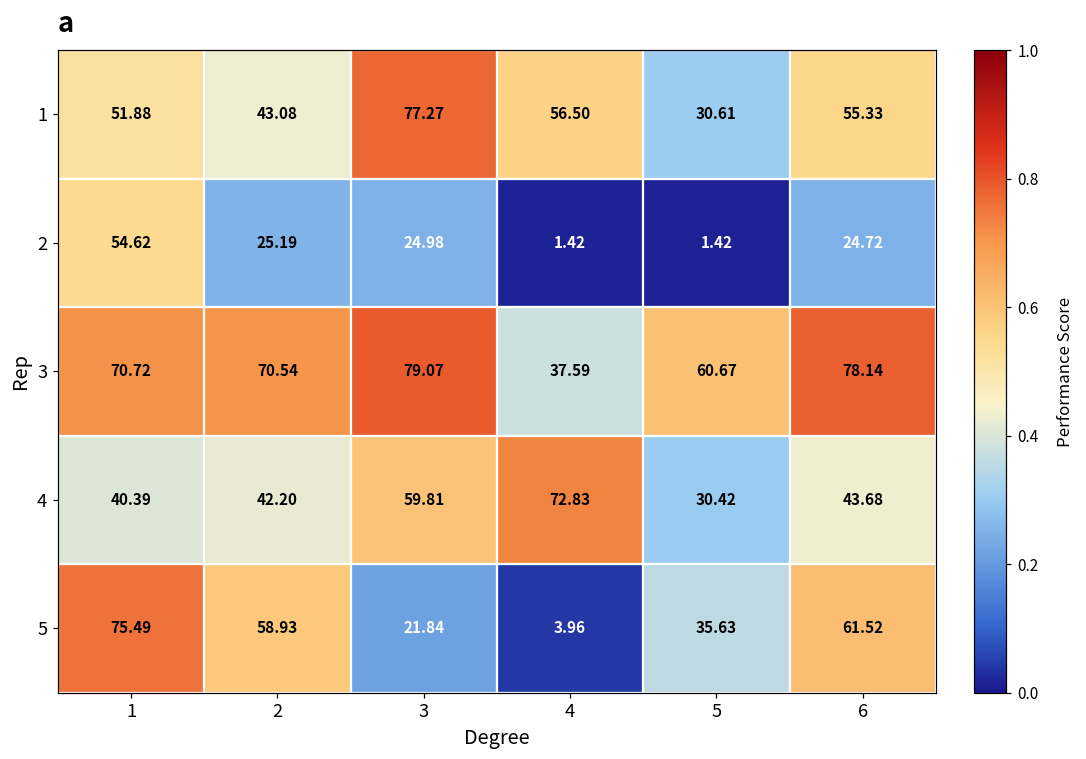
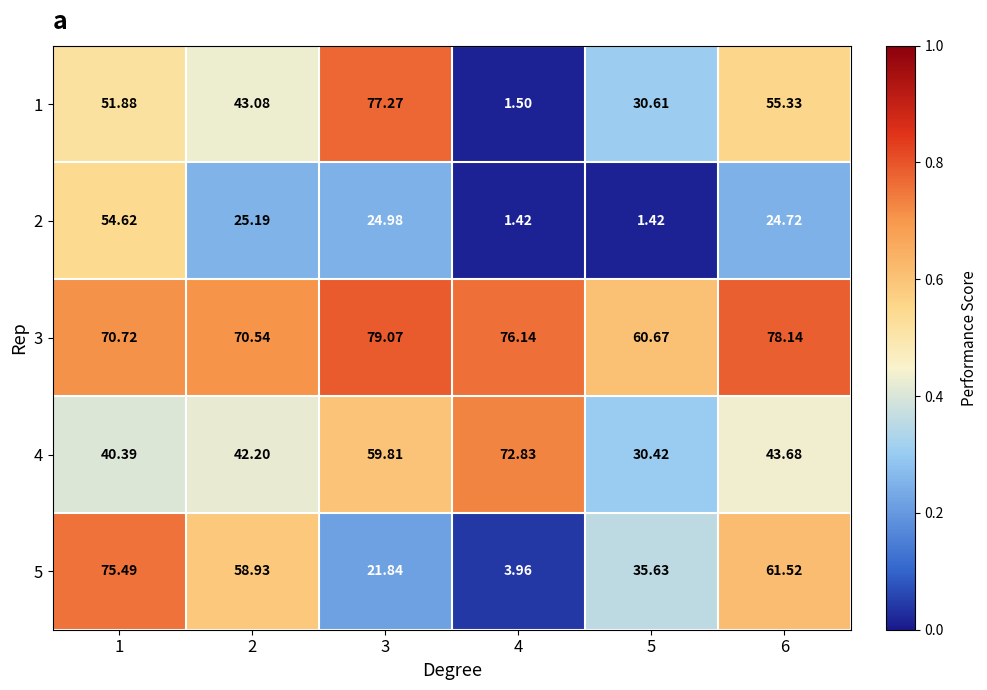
  {
    "1": {
      "1": 51.88,
      "2": 43.08,
      "3": 77.27,
-     "4": 56.50,
+     "4": 1.50,
      "5": 30.61,
      "6": 55.33
    },
    "2": {
      "1": 54.62,
      "2": 25.19,
      "3": 24.98,
      "4": 1.42,
      "5": 1.42,
      "6": 24.72
    },
    "3": {
      "1": 70.72,
      "2": 70.54,
      "3": 79.07,
-     "4": 37.59,
+     "4": 76.14,
      "5": 60.67,
      "6": 78.14
    },
    "4": {
      "1": 40.39,
      "2": 42.20,
      "3": 59.81,
      "4": 72.83,
      "5": 30.42,
      "6": 43.68
    },
    "5": {
      "1": 75.49,
      "2": 58.93,
      "3": 21.84,
      "4": 3.96,
      "5": 35.63,
      "6": 61.52
    }
  }
